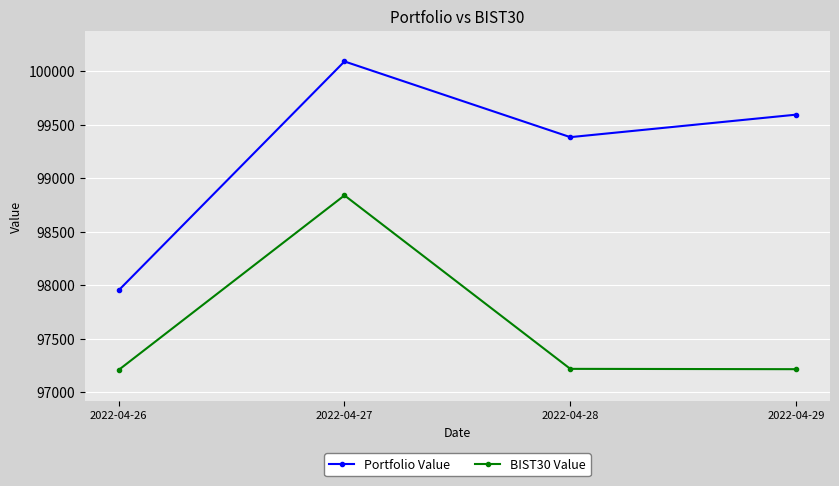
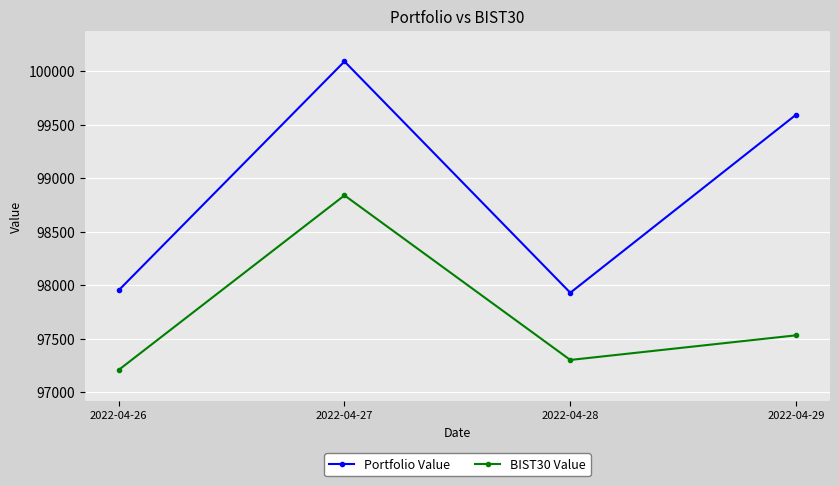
  {
    "Portfolio Value": {
      "2022-04-26": 97950,
      "2022-04-27": 100090,
-     "2022-04-28": 99380,
+     "2022-04-28": 97930,
      "2022-04-29": 99590
    },
    "BIST30 Value": {
      "2022-04-26": 97210,
      "2022-04-27": 98840,
-     "2022-04-28": 97220,
-     "2022-04-29": 97210
+     "2022-04-28": 97300,
+     "2022-04-29": 97530
    }
  }
